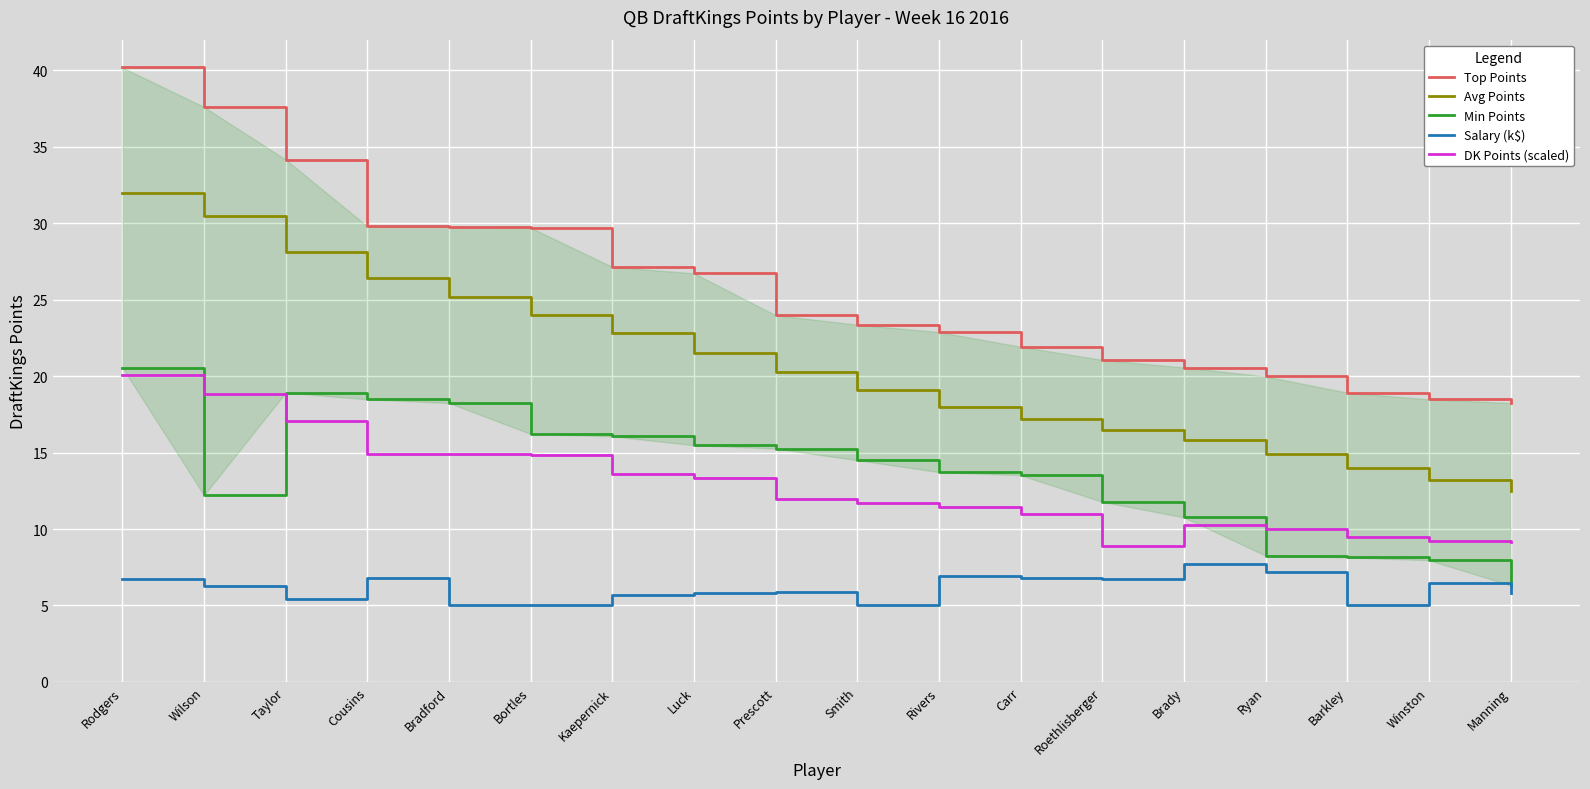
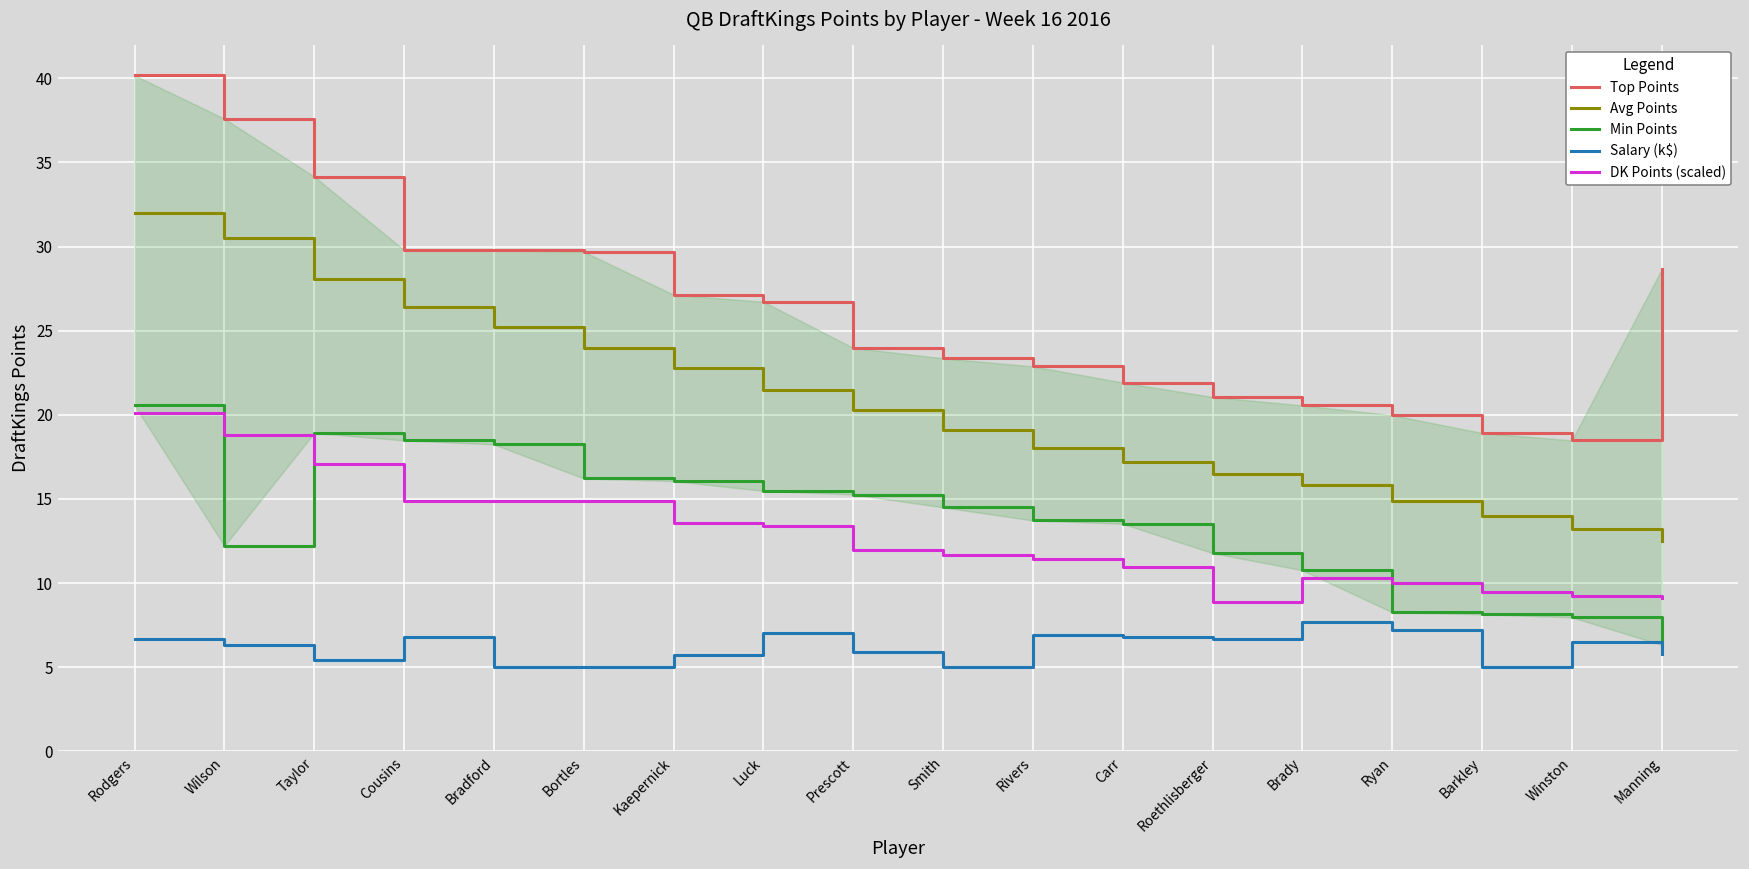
  {
    "Top Points": {
      "Rodgers": 40.2,
      "Wilson": 37.6,
      "Taylor": 34.2,
      "Cousins": 29.8,
      "Bradford": 29.8,
      "Bortles": 29.7,
      "Kaepernick": 27.1,
      "Luck": 26.7,
      "Prescott": 24.0,
      "Smith": 23.4,
      "Rivers": 22.9,
      "Carr": 21.9,
      "Roethlisberger": 21.1,
      "Brady": 20.6,
      "Ryan": 20.0,
      "Barkley": 18.9,
      "Winston": 18.5,
-     "Manning": 18.2
+     "Manning": 28.6
    },
    "Avg Points": {
      "Rodgers": 32.0,
      "Wilson": 30.5,
      "Taylor": 28.1,
      "Cousins": 26.4,
      "Bradford": 25.2,
      "Bortles": 24.0,
      "Kaepernick": 22.8,
      "Luck": 21.5,
      "Prescott": 20.3,
      "Smith": 19.1,
      "Rivers": 18.0,
      "Carr": 17.2,
      "Roethlisberger": 16.5,
      "Brady": 15.8,
      "Ryan": 14.9,
      "Barkley": 14.0,
      "Winston": 13.2,
      "Manning": 12.5
    },
    "Min Points": {
      "Rodgers": 20.6,
      "Wilson": 12.2,
      "Taylor": 18.9,
      "Cousins": 18.5,
      "Bradford": 18.2,
      "Bortles": 16.2,
      "Kaepernick": 16.1,
      "Luck": 15.5,
      "Prescott": 15.3,
      "Smith": 14.5,
      "Rivers": 13.7,
      "Carr": 13.5,
      "Roethlisberger": 11.8,
      "Brady": 10.8,
      "Ryan": 8.3,
      "Barkley": 8.1,
      "Winston": 8.0,
      "Manning": 6.3
    },
    "Salary (k$)": {
      "Rodgers": 6.7,
      "Wilson": 6.3,
      "Taylor": 5.4,
      "Cousins": 6.8,
      "Bradford": 5.0,
      "Bortles": 5.0,
      "Kaepernick": 5.7,
-     "Luck": 5.8,
+     "Luck": 7.0,
      "Prescott": 5.9,
      "Smith": 5.0,
      "Rivers": 6.9,
      "Carr": 6.8,
      "Roethlisberger": 6.7,
      "Brady": 7.7,
      "Ryan": 7.2,
      "Barkley": 5.0,
      "Winston": 6.5,
      "Manning": 5.8
    },
    "DK Points (scaled)": {
      "Rodgers": 20.1,
      "Wilson": 18.8,
      "Taylor": 17.1,
      "Cousins": 14.9,
      "Bradford": 14.9,
      "Bortles": 14.9,
      "Kaepernick": 13.6,
      "Luck": 13.4,
      "Prescott": 12.0,
      "Smith": 11.7,
      "Rivers": 11.4,
      "Carr": 11.0,
      "Roethlisberger": 8.9,
      "Brady": 10.3,
      "Ryan": 10.0,
      "Barkley": 9.5,
      "Winston": 9.2,
      "Manning": 9.1
    }
  }
